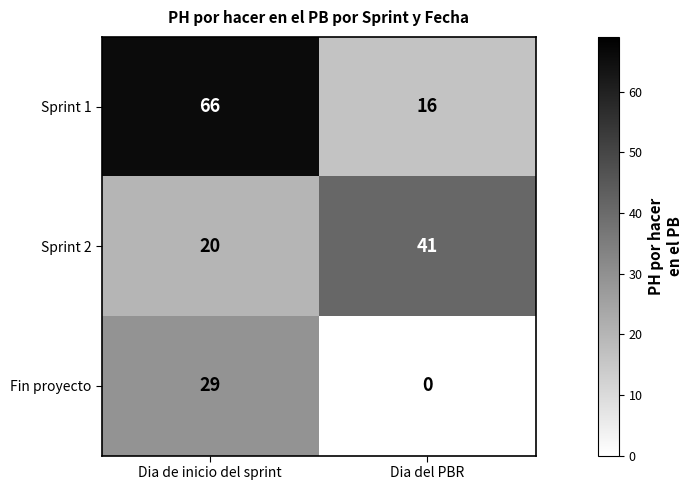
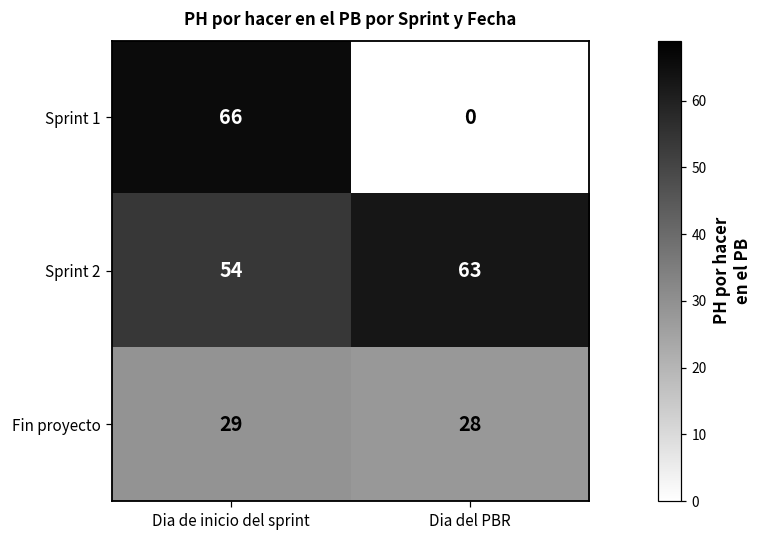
  {
    "Sprint 1": {
      "Dia de inicio del sprint": 66,
-     "Dia del PBR": 16
+     "Dia del PBR": 0
    },
    "Sprint 2": {
-     "Dia de inicio del sprint": 20,
-     "Dia del PBR": 41
+     "Dia de inicio del sprint": 54,
+     "Dia del PBR": 63
    },
    "Fin proyecto": {
      "Dia de inicio del sprint": 29,
-     "Dia del PBR": 0
+     "Dia del PBR": 28
    }
  }
